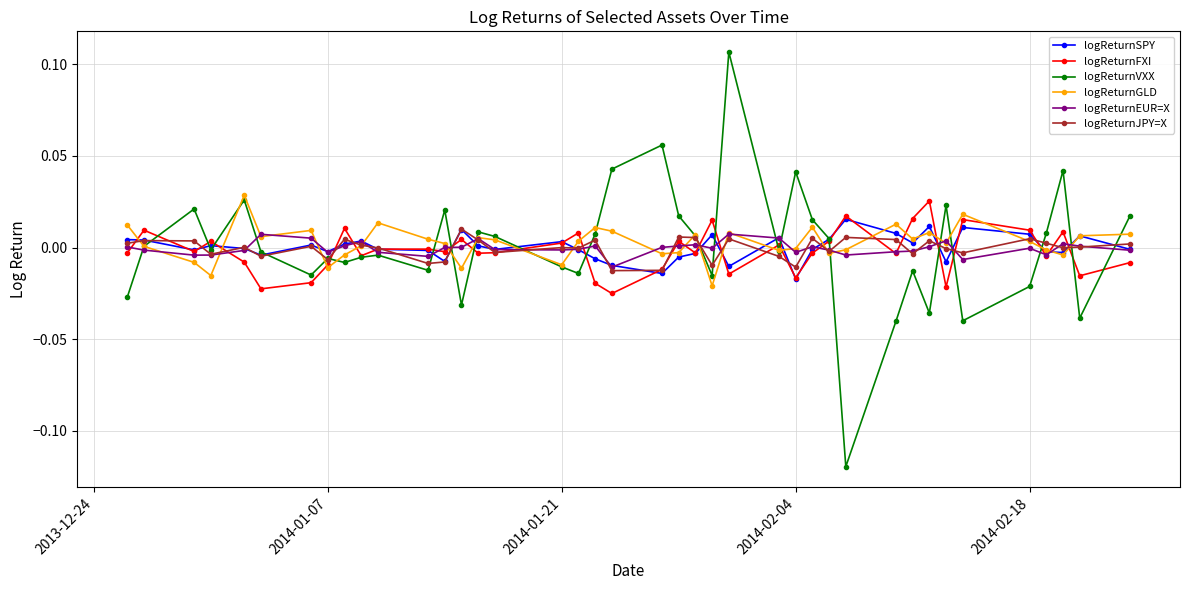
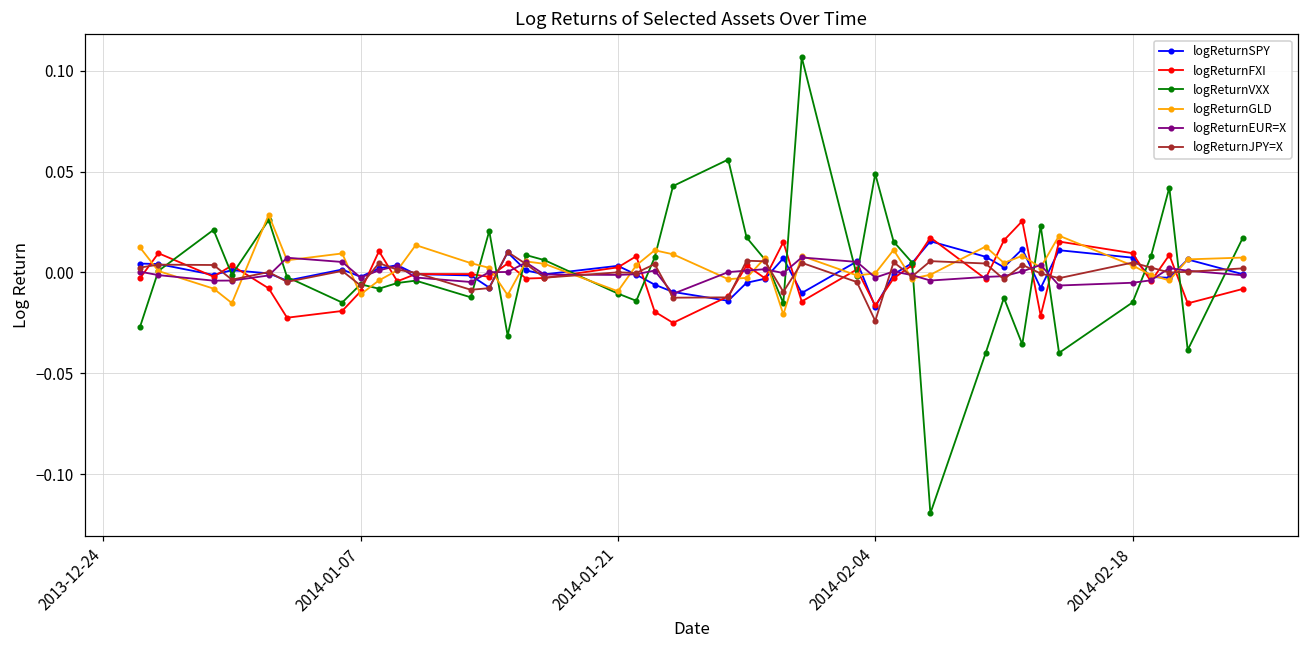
  {
    "logReturnSPY": {
      "2014-02-18": 0.007
    },
    "logReturnFXI": {
      "2014-01-07": -0.009,
      "2014-02-18": 0.010
    },
    "logReturnVXX": {
-     "2014-02-04": 0.041,
-     "2014-02-18": -0.021
+     "2014-02-04": 0.049,
+     "2014-02-18": -0.015
    },
    "logReturnGLD": {
      "2014-01-07": -0.011,
      "2014-02-04": 0.000,
      "2014-02-18": 0.003
    },
    "logReturnEUR=X": {
      "2014-02-04": -0.003,
-     "2014-02-18": 0.000
+     "2014-02-18": -0.005
    },
    "logReturnJPY=X": {
-     "2014-02-04": -0.011,
+     "2014-02-04": -0.024,
      "2014-02-18": 0.005
    }
  }
